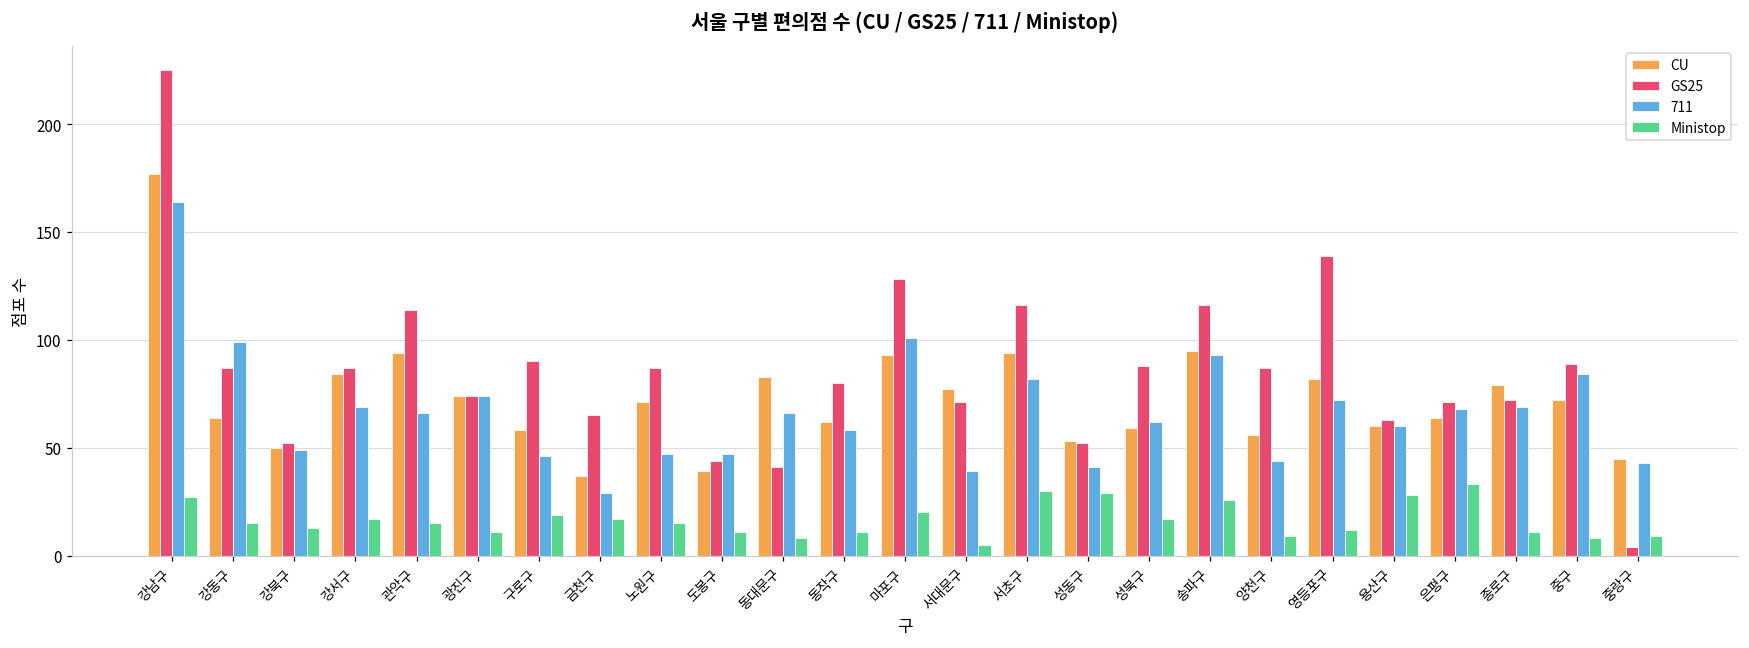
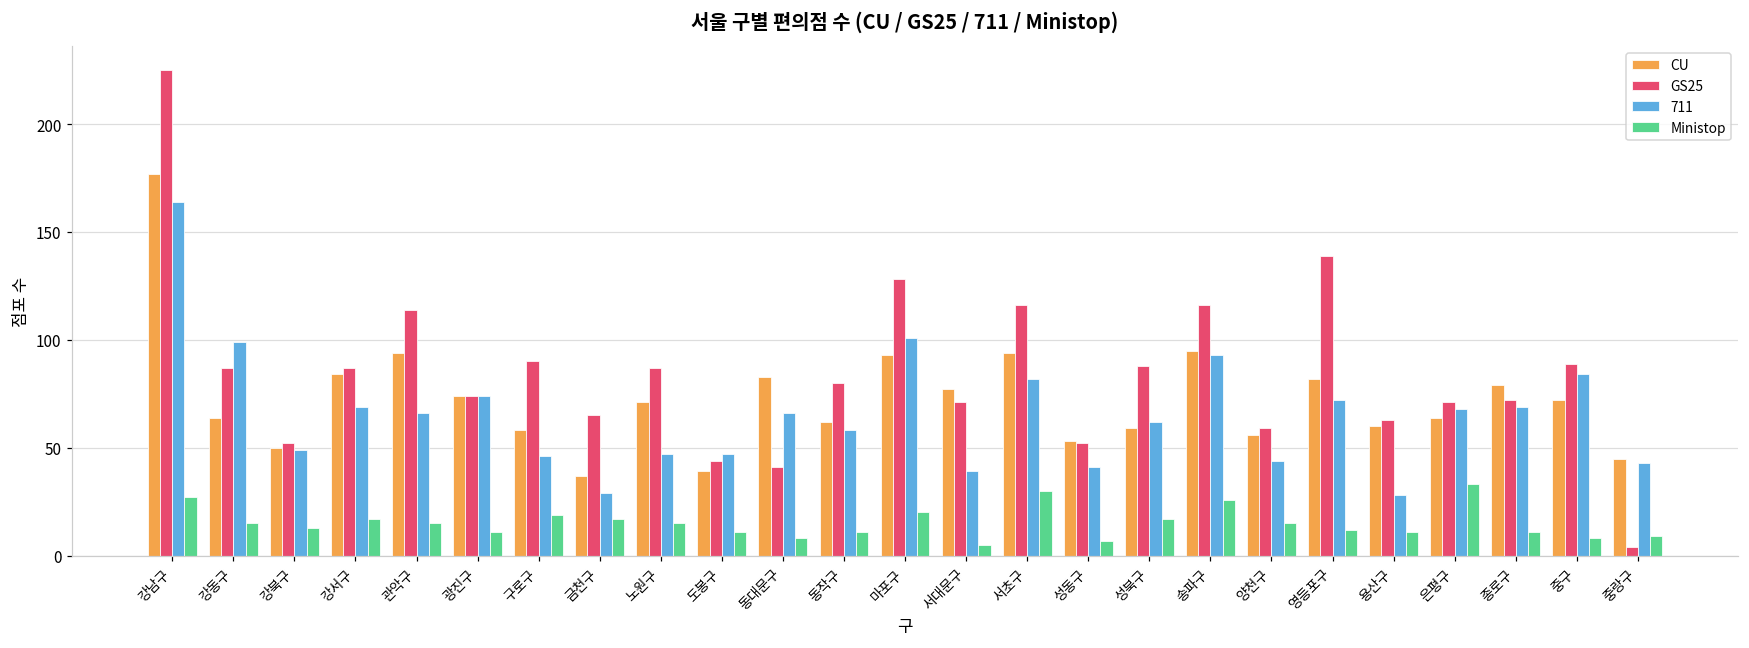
  {
    "CU": {
      "강남구": 177,
      "강동구": 64,
      "강북구": 50,
      "강서구": 84,
      "관악구": 94,
      "광진구": 74,
      "구로구": 58,
      "금천구": 37,
      "노원구": 71,
      "도봉구": 39,
      "동대문구": 83,
      "동작구": 62,
      "마포구": 93,
      "서대문구": 77,
      "서초구": 94,
      "성동구": 53,
      "성북구": 59,
      "송파구": 95,
      "양천구": 56,
      "영등포구": 82,
      "용산구": 60,
      "은평구": 64,
      "종로구": 79,
      "중구": 72,
      "중랑구": 45
    },
    "GS25": {
      "강남구": 225,
      "강동구": 87,
      "강북구": 52,
      "강서구": 87,
      "관악구": 114,
      "광진구": 74,
      "구로구": 90,
      "금천구": 65,
      "노원구": 87,
      "도봉구": 44,
      "동대문구": 41,
      "동작구": 80,
      "마포구": 128,
      "서대문구": 71,
      "서초구": 116,
      "성동구": 52,
      "성북구": 88,
      "송파구": 116,
-     "양천구": 87,
+     "양천구": 59,
      "영등포구": 139,
      "용산구": 63,
      "은평구": 71,
      "종로구": 72,
      "중구": 89,
      "중랑구": 4
    },
    "711": {
      "강남구": 164,
      "강동구": 99,
      "강북구": 49,
      "강서구": 69,
      "관악구": 66,
      "광진구": 74,
      "구로구": 46,
      "금천구": 29,
      "노원구": 47,
      "도봉구": 47,
      "동대문구": 66,
      "동작구": 58,
      "마포구": 101,
      "서대문구": 39,
      "서초구": 82,
      "성동구": 41,
      "성북구": 62,
      "송파구": 93,
      "양천구": 44,
      "영등포구": 72,
-     "용산구": 60,
+     "용산구": 28,
      "은평구": 68,
      "종로구": 69,
      "중구": 84,
      "중랑구": 43
    },
    "Ministop": {
      "강남구": 27,
      "강동구": 15,
      "강북구": 13,
      "강서구": 17,
      "관악구": 15,
      "광진구": 11,
      "구로구": 19,
      "금천구": 17,
      "노원구": 15,
      "도봉구": 11,
      "동대문구": 8,
      "동작구": 11,
      "마포구": 20,
      "서대문구": 5,
      "서초구": 30,
-     "성동구": 29,
+     "성동구": 7,
      "성북구": 17,
      "송파구": 26,
-     "양천구": 9,
+     "양천구": 15,
      "영등포구": 12,
-     "용산구": 28,
+     "용산구": 11,
      "은평구": 33,
      "종로구": 11,
      "중구": 8,
      "중랑구": 9
    }
  }
